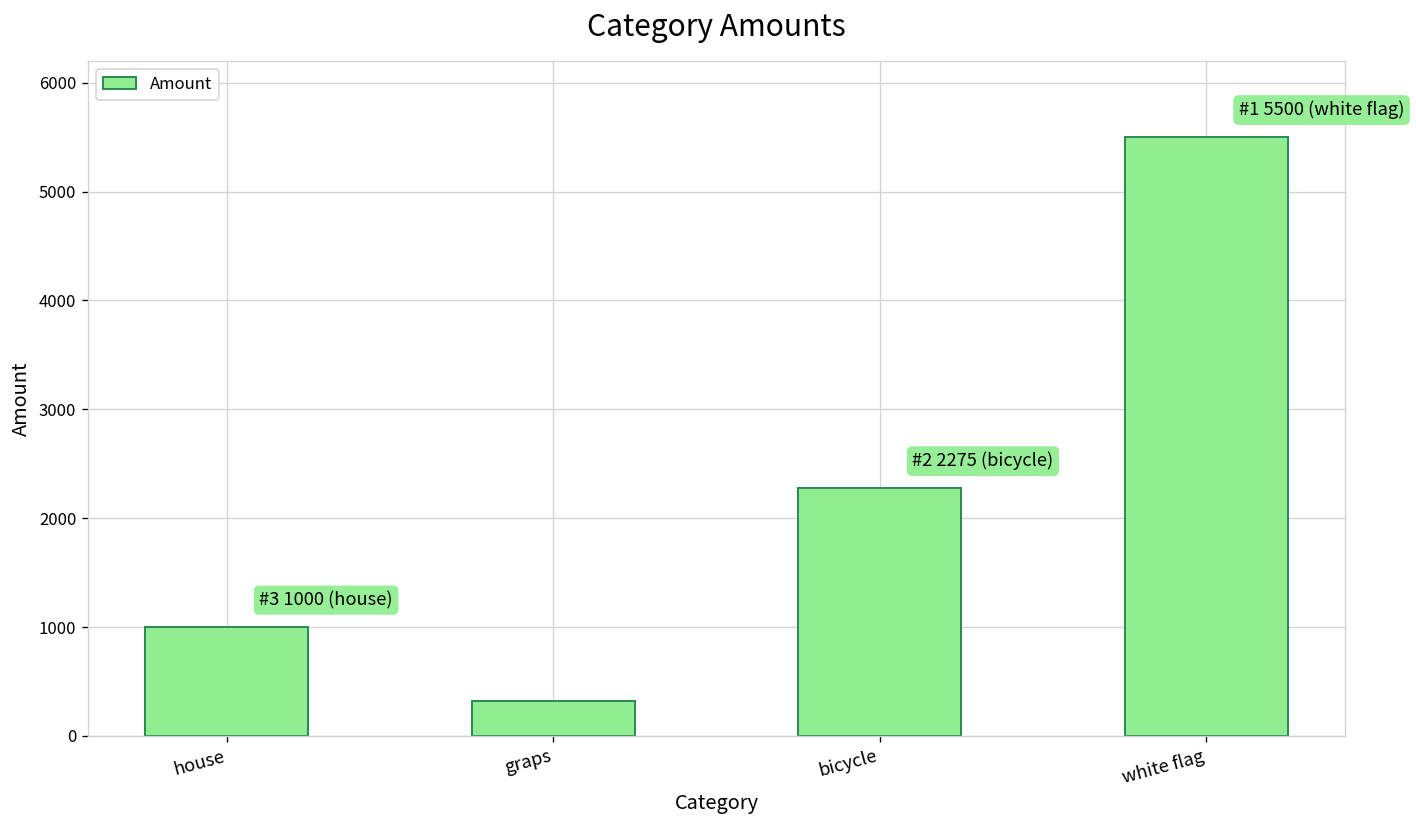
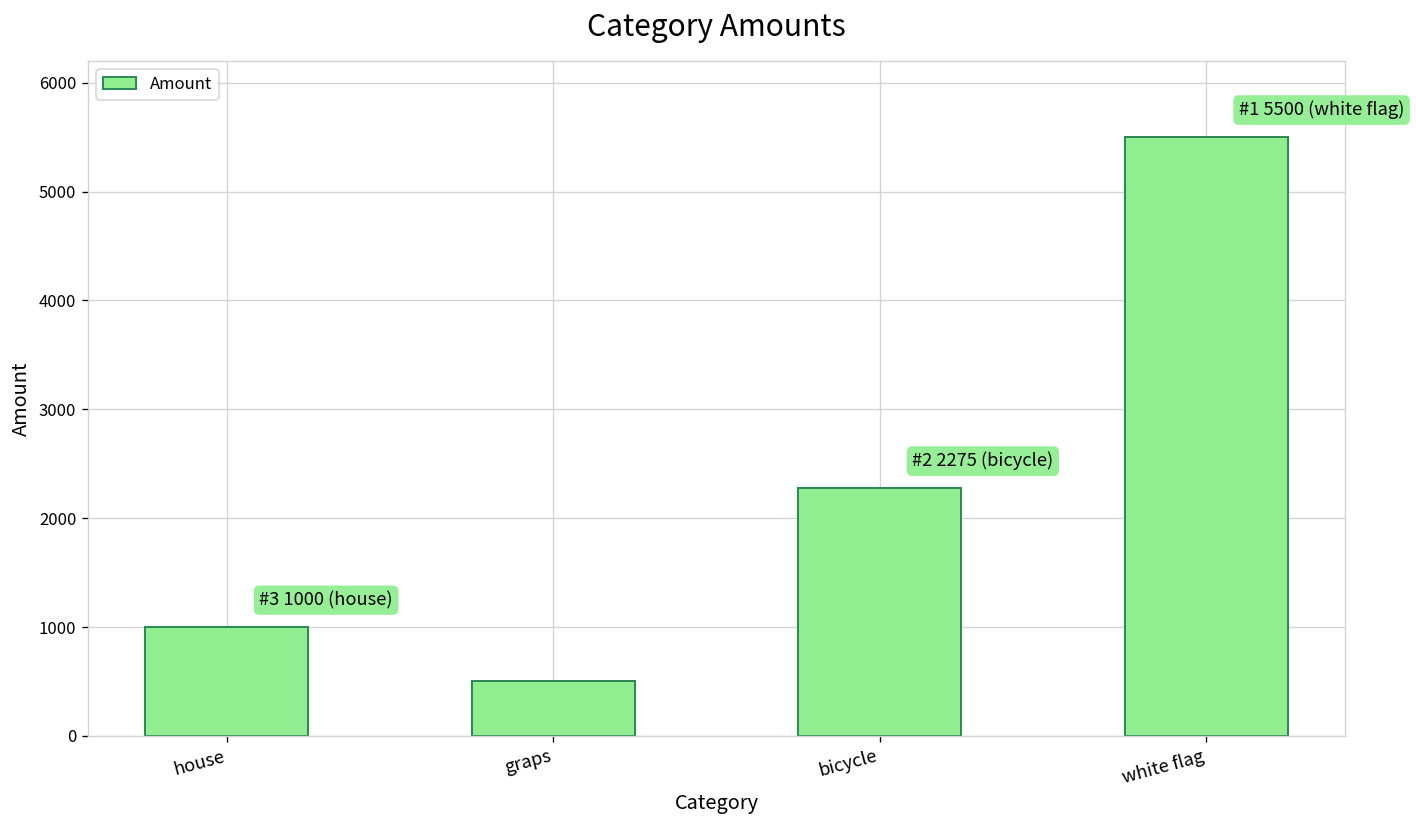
  {
    "house": 1000,
-   "graps": 300,
+   "graps": 500,
    "bicycle": 2300,
    "white flag": 5500
  }
